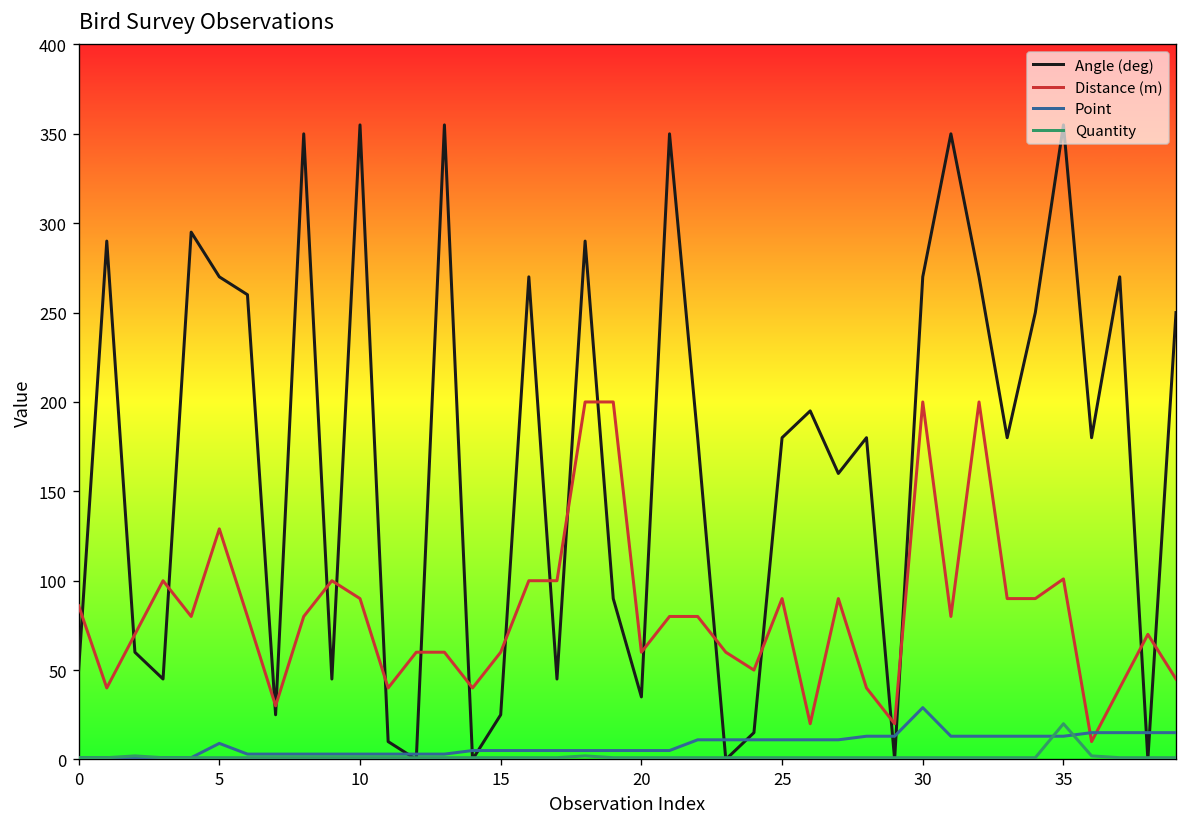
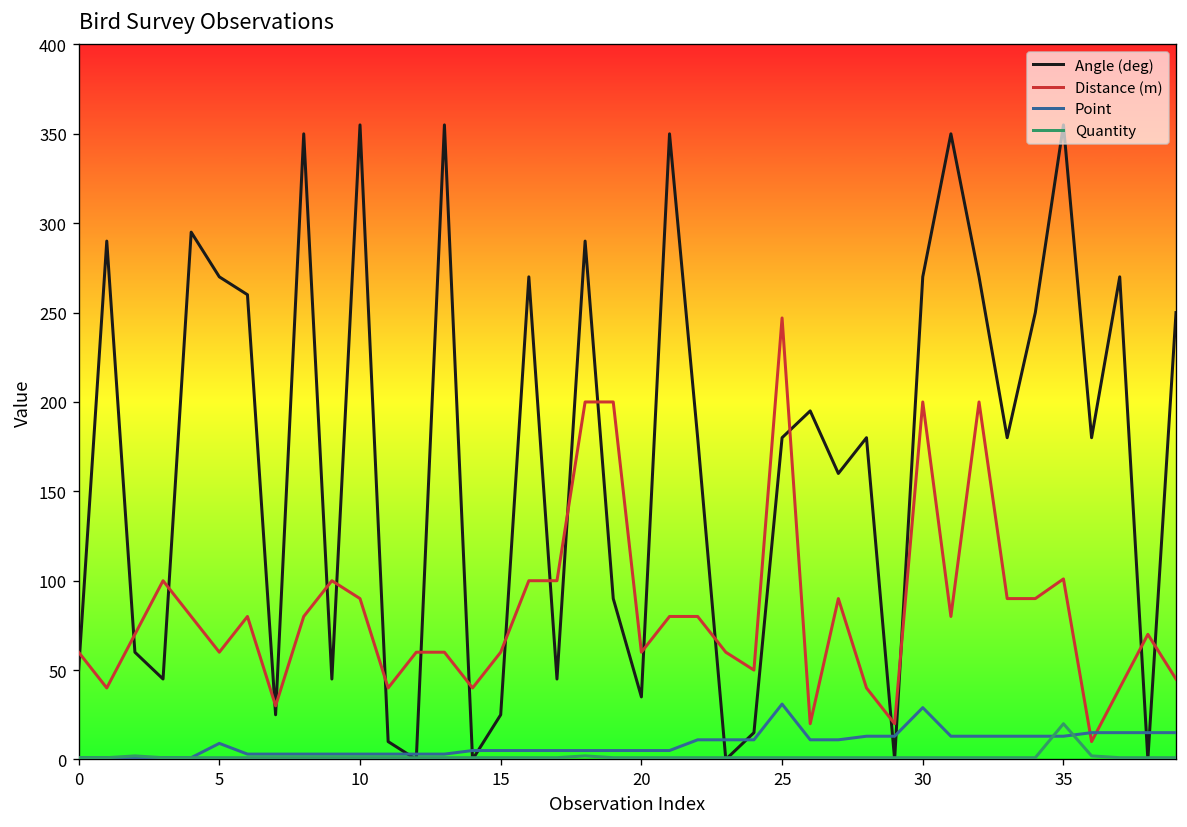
  {
    "Angle (deg)": {
      "0": 50,
      "5": 270,
      "10": 355,
      "15": 25,
      "20": 35,
      "25": 180,
      "30": 270
    },
    "Distance (m)": {
-     "0": 86,
-     "5": 129,
+     "0": 60,
+     "5": 60,
      "10": 90,
      "15": 60,
      "20": 60,
-     "25": 90,
+     "25": 247,
      "30": 200,
      "35": 101
    },
    "Point": {
      "5": 9,
      "10": 3,
      "15": 5,
      "20": 5,
-     "25": 11,
+     "25": 31,
      "30": 29,
      "35": 13
    },
    "Quantity": {
      "5": 1,
      "10": 1,
      "15": 1,
      "20": 1,
      "25": 1,
      "30": 1,
      "35": 20
    }
  }
